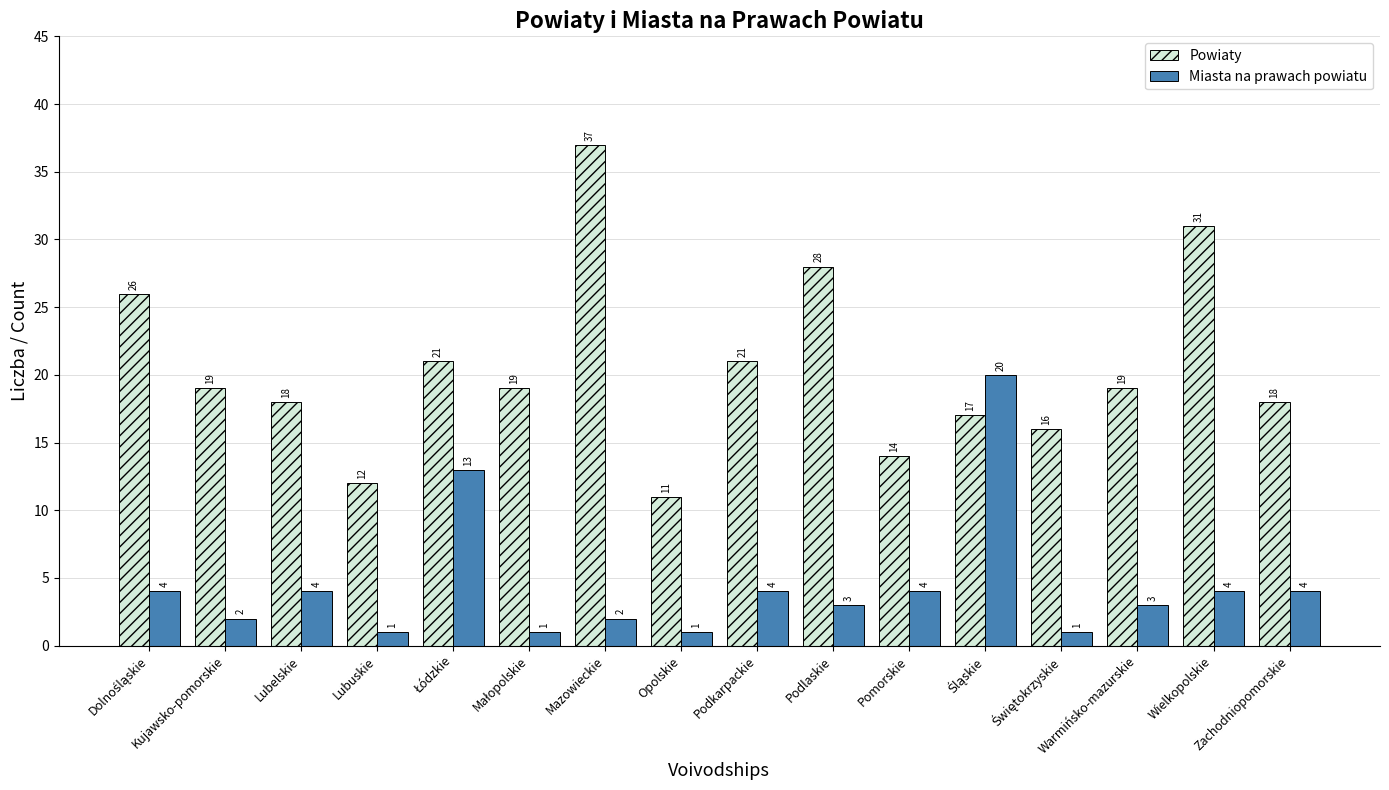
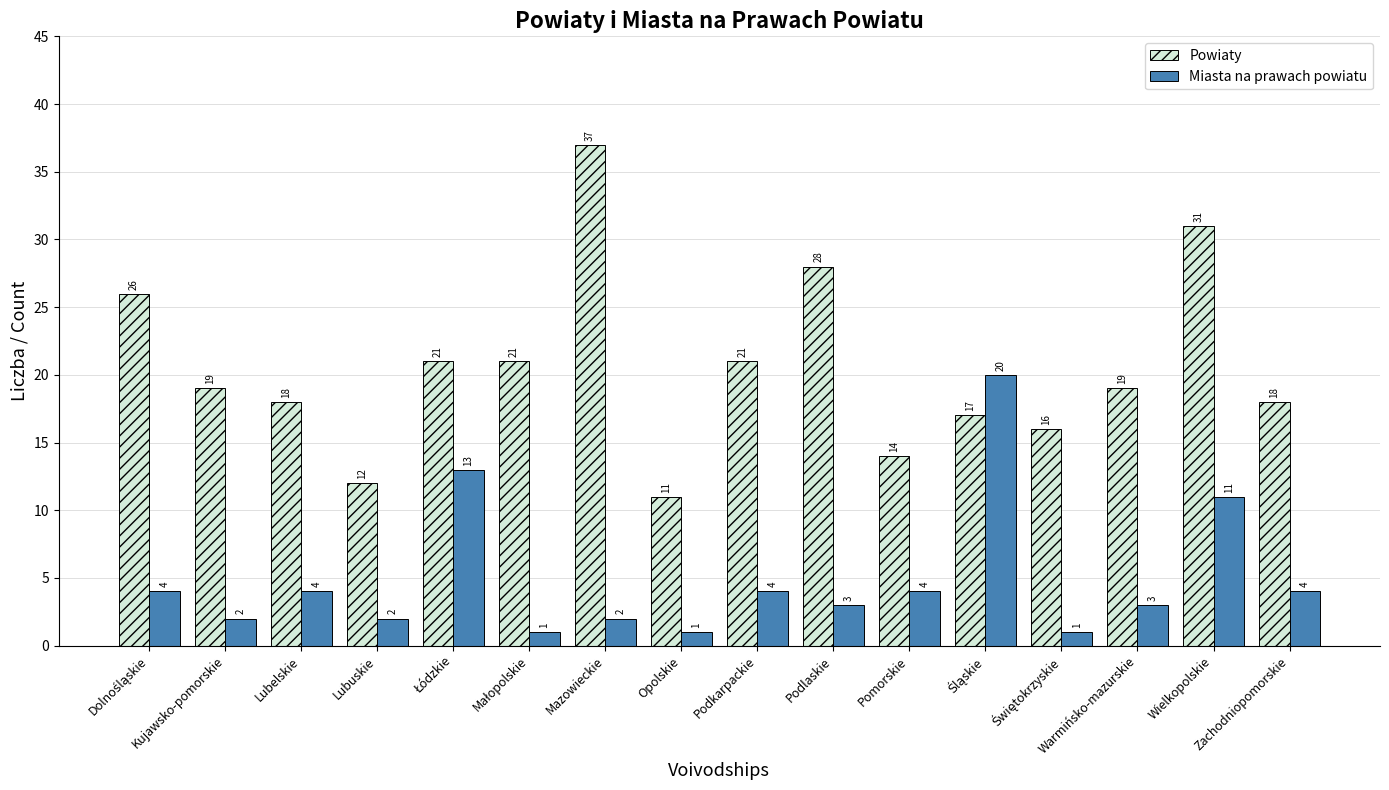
  {
    "Powiaty": {
      "Dolnośląskie": 26,
      "Kujawsko-pomorskie": 19,
      "Lubelskie": 18,
      "Lubuskie": 12,
      "Łódzkie": 21,
-     "Małopolskie": 19,
+     "Małopolskie": 21,
      "Mazowieckie": 37,
      "Opolskie": 11,
      "Podkarpackie": 21,
      "Podlaskie": 28,
      "Pomorskie": 14,
      "Śląskie": 17,
      "Świętokrzyskie": 16,
      "Warmińsko-mazurskie": 19,
      "Wielkopolskie": 31,
      "Zachodniopomorskie": 18
    },
    "Miasta na prawach powiatu": {
      "Dolnośląskie": 4,
      "Kujawsko-pomorskie": 2,
      "Lubelskie": 4,
-     "Lubuskie": 1,
+     "Lubuskie": 2,
      "Łódzkie": 13,
      "Małopolskie": 1,
      "Mazowieckie": 2,
      "Opolskie": 1,
      "Podkarpackie": 4,
      "Podlaskie": 3,
      "Pomorskie": 4,
      "Śląskie": 20,
      "Świętokrzyskie": 1,
      "Warmińsko-mazurskie": 3,
-     "Wielkopolskie": 4,
+     "Wielkopolskie": 11,
      "Zachodniopomorskie": 4
    }
  }
